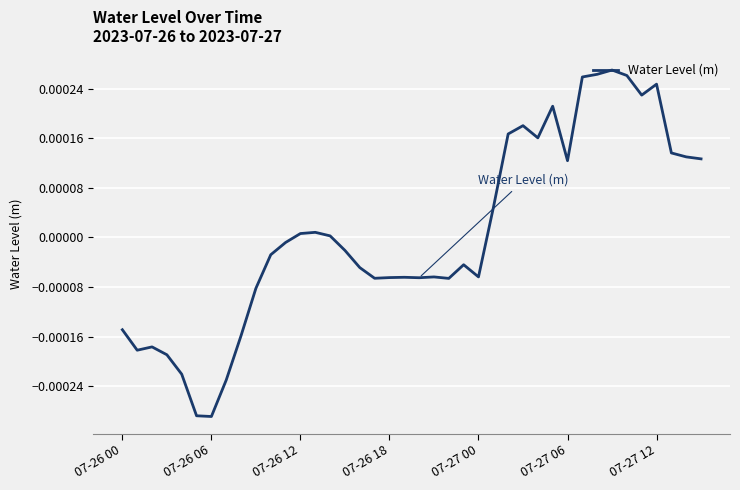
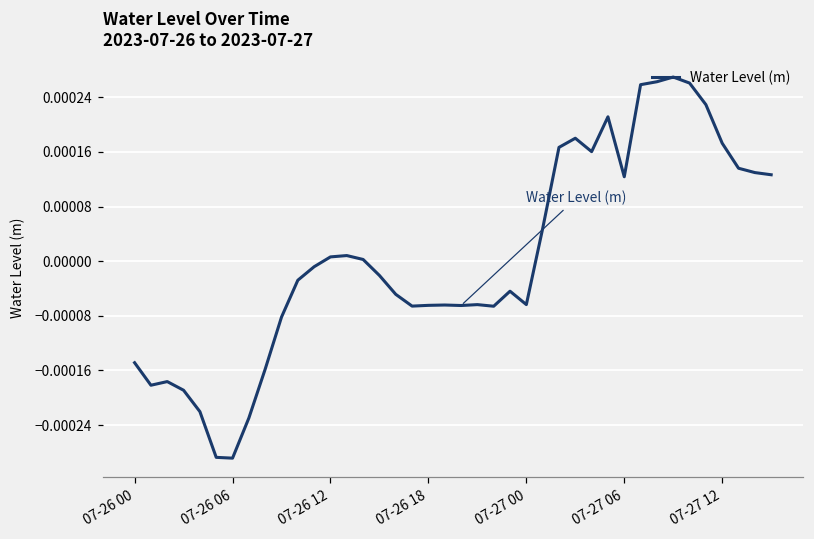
  {
    "07-26 00": -0.00015,
    "07-26 06": -0.00029,
    "07-26 12": 0.00001,
    "07-26 18": -0.00006,
    "07-27 00": -0.00006,
    "07-27 06": 0.00012,
-   "07-27 12": 0.00025
+   "07-27 12": 0.00017
  }
